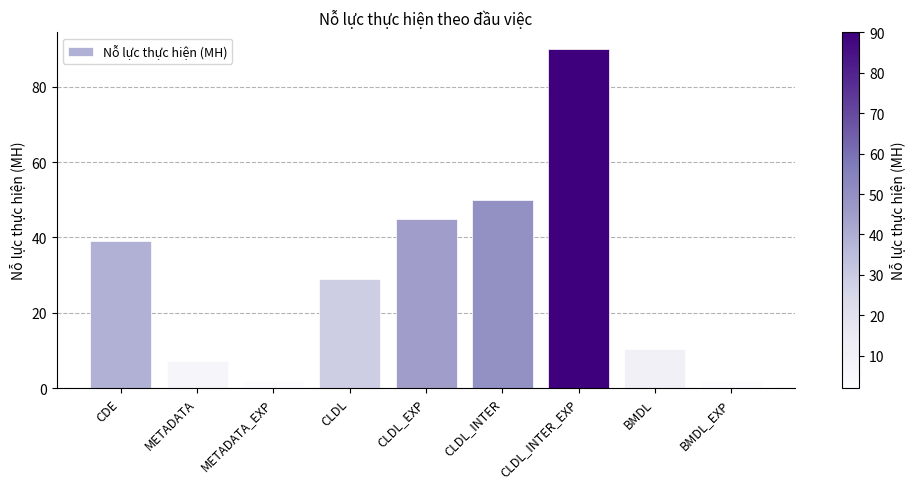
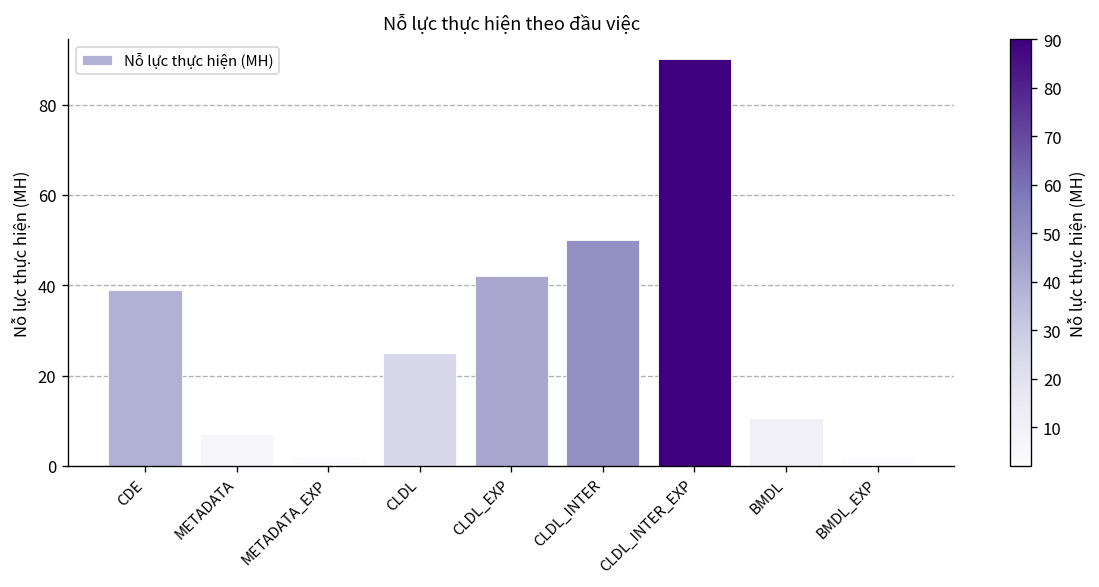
  {
    "CDE": 39,
    "METADATA": 7,
    "METADATA_EXP": 2,
-   "CLDL": 29,
-   "CLDL_EXP": 45,
+   "CLDL": 25,
+   "CLDL_EXP": 42,
    "CLDL_INTER": 50,
    "CLDL_INTER_EXP": 90,
    "BMDL": 11,
    "BMDL_EXP": 2
  }
